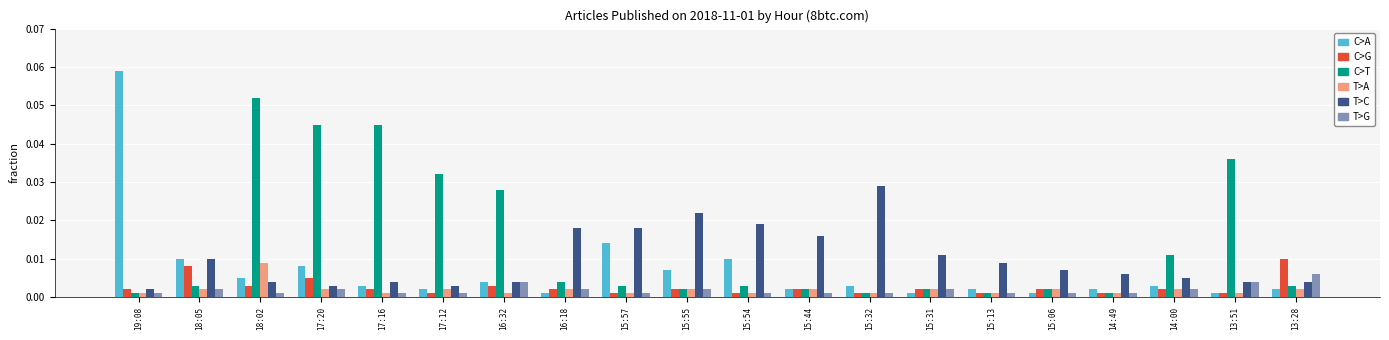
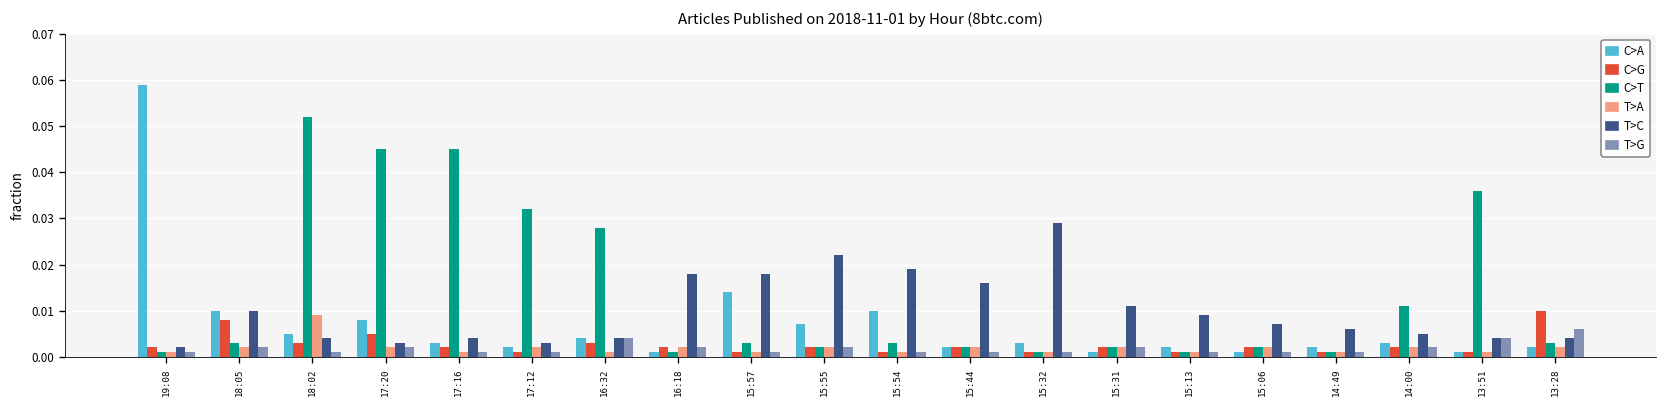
  {
    "C>A": {
      "19:08": 0.059,
      "18:05": 0.010,
      "18:02": 0.005,
      "17:20": 0.008,
      "17:16": 0.003,
      "17:12": 0.002,
      "16:32": 0.004,
      "16:18": 0.001,
      "15:57": 0.014,
      "15:55": 0.007,
      "15:54": 0.010,
      "15:44": 0.002,
      "15:32": 0.003,
      "15:31": 0.001,
      "15:13": 0.002,
      "15:06": 0.001,
      "14:49": 0.002,
      "14:00": 0.003,
      "13:51": 0.001,
      "13:28": 0.002
    },
    "C>G": {
      "19:08": 0.002,
      "18:05": 0.008,
      "18:02": 0.003,
      "17:20": 0.005,
      "17:16": 0.002,
      "17:12": 0.001,
      "16:32": 0.003,
      "16:18": 0.002,
      "15:57": 0.001,
      "15:55": 0.002,
      "15:54": 0.001,
      "15:44": 0.002,
      "15:32": 0.001,
      "15:31": 0.002,
      "15:13": 0.001,
      "15:06": 0.002,
      "14:49": 0.001,
      "14:00": 0.002,
      "13:51": 0.001,
      "13:28": 0.010
    },
    "C>T": {
      "19:08": 0.001,
      "18:05": 0.003,
      "18:02": 0.052,
      "17:20": 0.045,
      "17:16": 0.045,
      "17:12": 0.032,
      "16:32": 0.028,
-     "16:18": 0.004,
+     "16:18": 0.001,
      "15:57": 0.003,
      "15:55": 0.002,
      "15:54": 0.003,
      "15:44": 0.002,
      "15:32": 0.001,
      "15:31": 0.002,
      "15:13": 0.001,
      "15:06": 0.002,
      "14:49": 0.001,
      "14:00": 0.011,
      "13:51": 0.036,
      "13:28": 0.003
    },
    "T>A": {
      "19:08": 0.001,
      "18:05": 0.002,
      "18:02": 0.009,
      "17:20": 0.002,
      "17:16": 0.001,
      "17:12": 0.002,
      "16:32": 0.001,
      "16:18": 0.002,
      "15:57": 0.001,
      "15:55": 0.002,
      "15:54": 0.001,
      "15:44": 0.002,
      "15:32": 0.001,
      "15:31": 0.002,
      "15:13": 0.001,
      "15:06": 0.002,
      "14:49": 0.001,
      "14:00": 0.002,
      "13:51": 0.001,
      "13:28": 0.002
    },
    "T>C": {
      "19:08": 0.002,
      "18:05": 0.010,
      "18:02": 0.004,
      "17:20": 0.003,
      "17:16": 0.004,
      "17:12": 0.003,
      "16:32": 0.004,
      "16:18": 0.018,
      "15:57": 0.018,
      "15:55": 0.022,
      "15:54": 0.019,
      "15:44": 0.016,
      "15:32": 0.029,
      "15:31": 0.011,
      "15:13": 0.009,
      "15:06": 0.007,
      "14:49": 0.006,
      "14:00": 0.005,
      "13:51": 0.004,
      "13:28": 0.004
    },
    "T>G": {
      "19:08": 0.001,
      "18:05": 0.002,
      "18:02": 0.001,
      "17:20": 0.002,
      "17:16": 0.001,
      "17:12": 0.001,
      "16:32": 0.004,
      "16:18": 0.002,
      "15:57": 0.001,
      "15:55": 0.002,
      "15:54": 0.001,
      "15:44": 0.001,
      "15:32": 0.001,
      "15:31": 0.002,
      "15:13": 0.001,
      "15:06": 0.001,
      "14:49": 0.001,
      "14:00": 0.002,
      "13:51": 0.004,
      "13:28": 0.006
    }
  }
